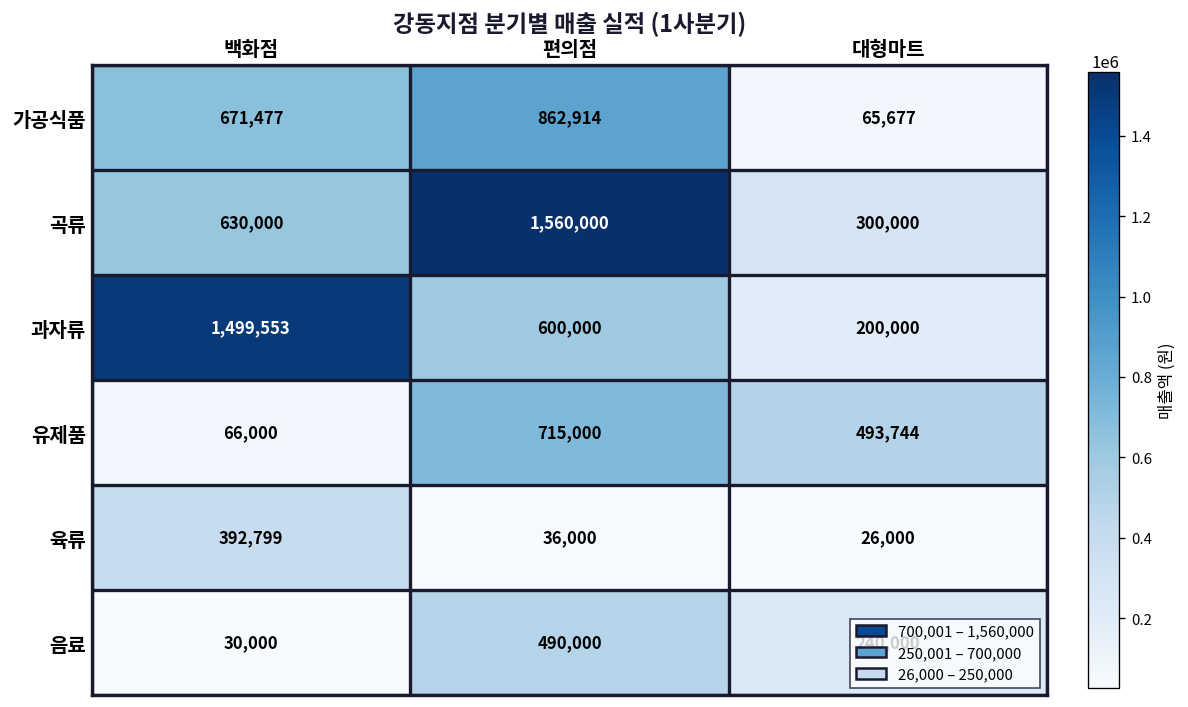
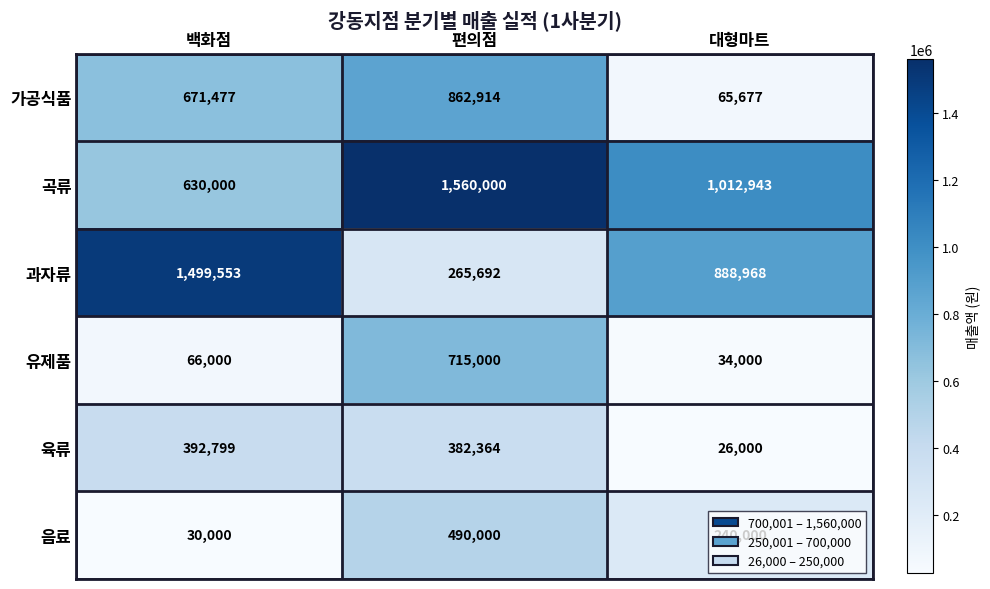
  {
    "가공식품": {
      "백화점": "671,477",
      "편의점": "862,914",
      "대형마트": "65,677"
    },
    "곡류": {
      "백화점": "630,000",
      "편의점": "1,560,000",
-     "대형마트": "300,000"
+     "대형마트": "1,012,943"
    },
    "과자류": {
      "백화점": "1,499,553",
-     "편의점": "600,000",
-     "대형마트": "200,000"
+     "편의점": "265,692",
+     "대형마트": "888,968"
    },
    "유제품": {
      "백화점": "66,000",
      "편의점": "715,000",
-     "대형마트": "493,744"
+     "대형마트": "34,000"
    },
    "육류": {
      "백화점": "392,799",
-     "편의점": "36,000",
+     "편의점": "382,364",
      "대형마트": "26,000"
    },
    "음료": {
      "백화점": "30,000",
      "편의점": "490,000"
    }
  }
